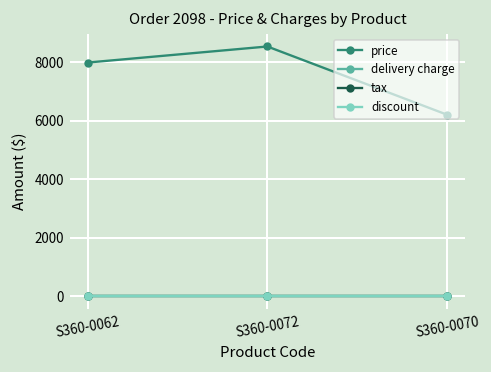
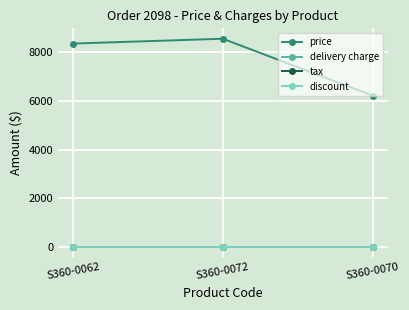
  {
    "price": {
-     "S360-0062": 8000,
+     "S360-0062": 8300,
      "S360-0072": 8500
    },
    "discount": {
      "S360-0062": 0,
      "S360-0072": 0,
      "S360-0070": 0
    }
  }
